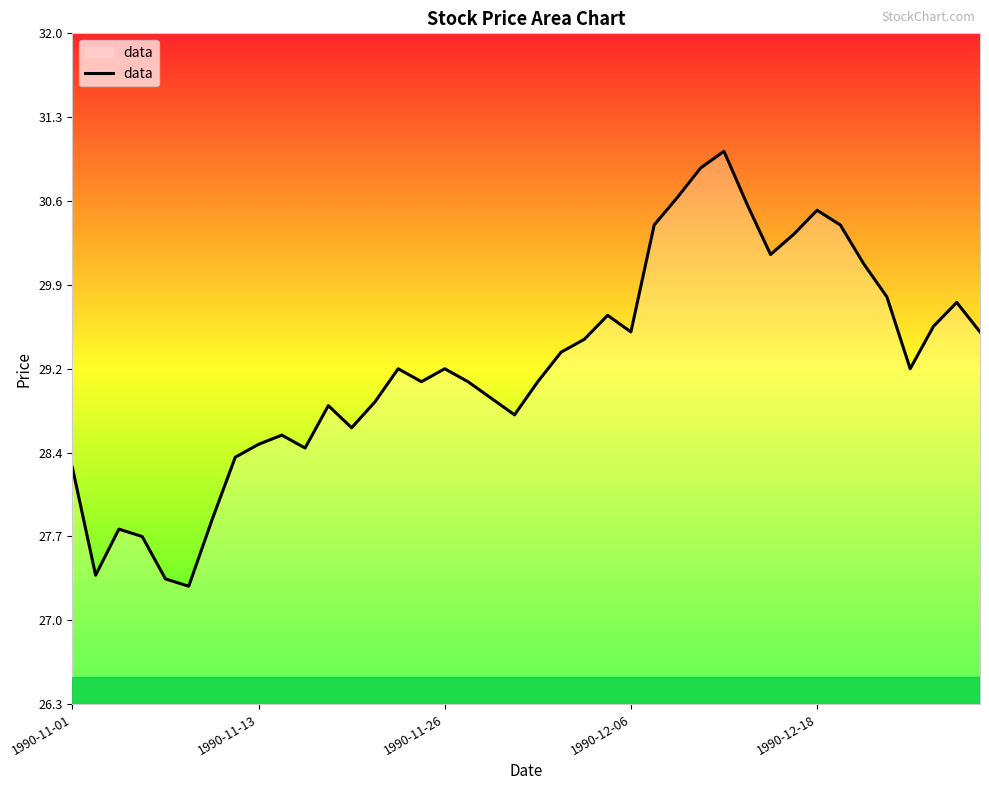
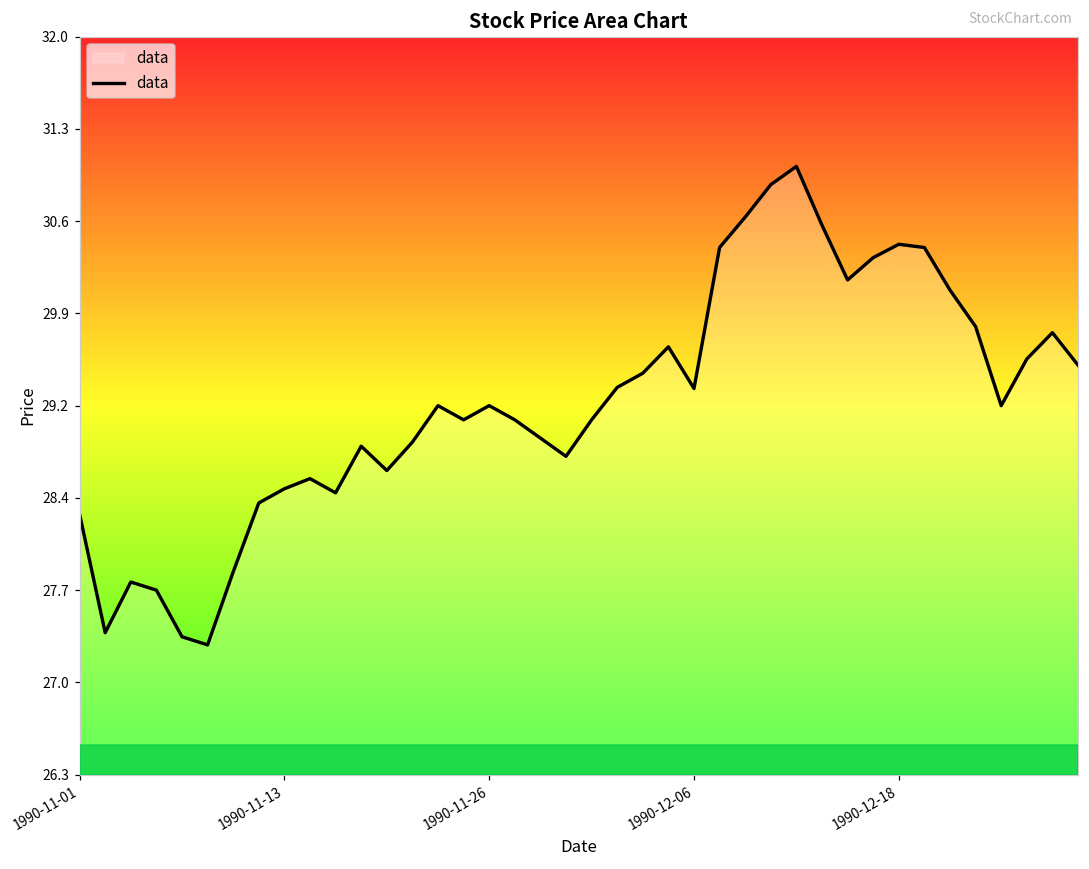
  {
    "1990-11-01": 28.32,
    "1990-11-13": 28.52,
    "1990-11-26": 29.16,
-   "1990-12-06": 29.47,
-   "1990-12-18": 30.5
+   "1990-12-06": 29.29,
+   "1990-12-18": 30.4
  }
